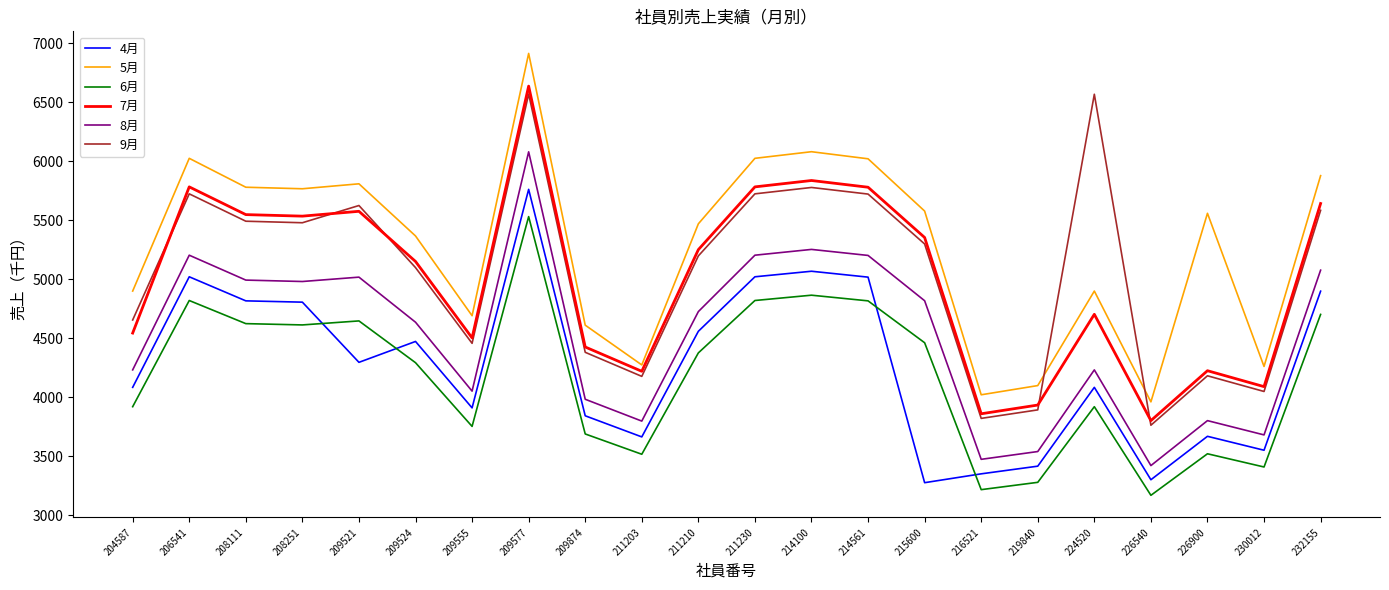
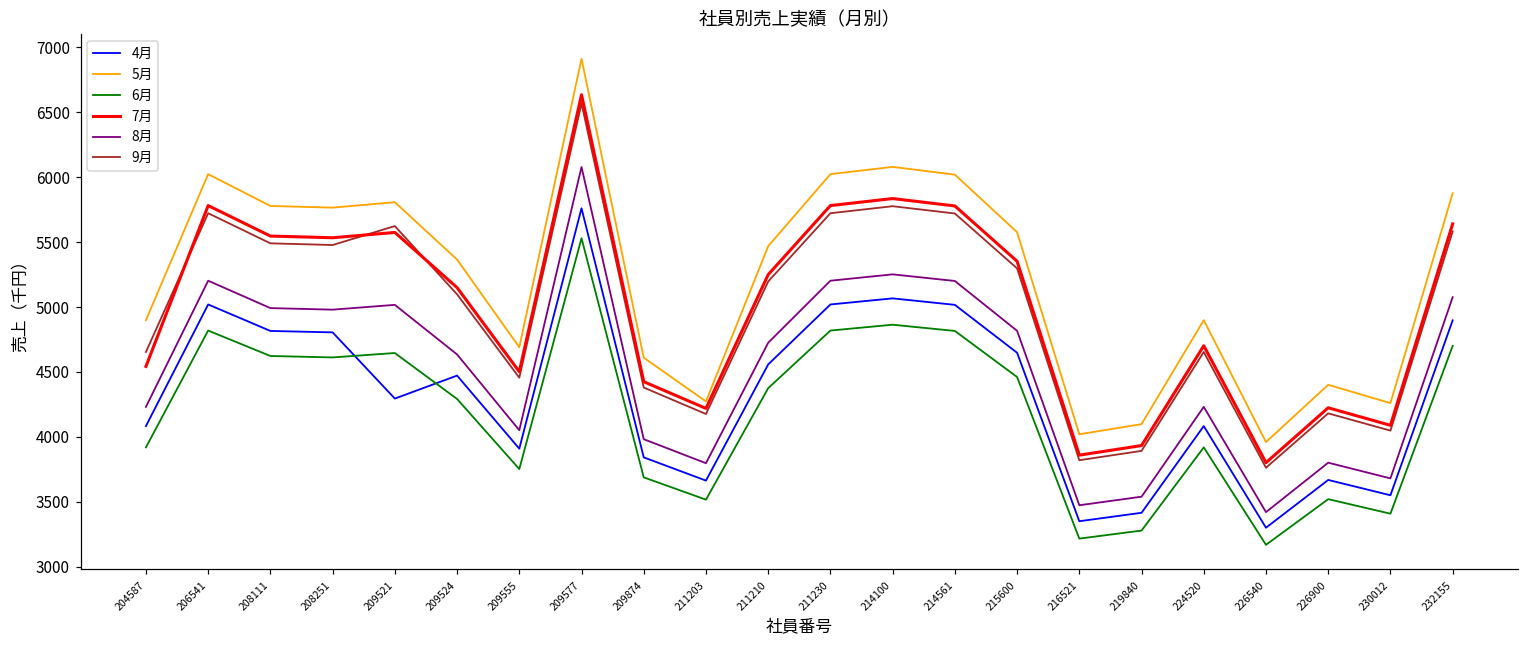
  {
    "4月": {
      "204587": 4080,
      "206541": 5020,
      "208111": 4820,
      "208251": 4810,
      "209521": 4300,
      "209524": 4470,
      "209555": 3910,
      "209577": 5760,
      "209874": 3840,
      "211203": 3660,
      "211210": 4560,
      "211230": 5020,
      "214100": 5070,
      "214561": 5020,
-     "215600": 3280,
+     "215600": 4650,
      "216521": 3350,
      "219840": 3420,
      "224520": 4080,
      "226540": 3300,
      "226900": 3670,
      "230012": 3550,
      "232155": 4900
    },
    "5月": {
      "204587": 4900,
      "206541": 6020,
      "208111": 5780,
      "208251": 5770,
      "209521": 5810,
      "209524": 5370,
      "209555": 4690,
      "209577": 6910,
      "209874": 4610,
      "211203": 4270,
      "211210": 5470,
      "211230": 6020,
      "214100": 6080,
      "214561": 6020,
      "215600": 5580,
      "216521": 4020,
      "219840": 4100,
      "224520": 4900,
      "226540": 3960,
-     "226900": 5560,
+     "226900": 4400,
      "230012": 4260,
      "232155": 5880
    },
    "6月": {
      "204587": 3920,
      "206541": 4820,
      "208111": 4620,
      "208251": 4610,
      "209521": 4650,
      "209524": 4290,
      "209555": 3750,
      "209577": 5530,
      "209874": 3690,
      "211203": 3520,
      "211210": 4380,
      "211230": 4820,
      "214100": 4860,
      "214561": 4820,
      "215600": 4460,
      "216521": 3220,
      "219840": 3280,
      "224520": 3920,
      "226540": 3170,
      "226900": 3520,
      "230012": 3410,
      "232155": 4700
    },
    "7月": {
      "204587": 4540,
      "206541": 5780,
      "208111": 5550,
      "208251": 5530,
      "209521": 5580,
      "209524": 5150,
      "209555": 4500,
      "209577": 6640,
      "209874": 4430,
      "211203": 4220,
      "211210": 5250,
      "211230": 5780,
      "214100": 5840,
      "214561": 5780,
      "215600": 5350,
      "216521": 3860,
      "219840": 3930,
      "224520": 4700,
      "226540": 3800,
      "226900": 4220,
      "230012": 4090,
      "232155": 5640
    },
    "8月": {
      "204587": 4230,
      "206541": 5200,
      "208111": 4990,
      "208251": 4980,
      "209521": 5020,
      "209524": 4640,
      "209555": 4050,
      "209577": 6080,
      "209874": 3980,
      "211203": 3800,
      "211210": 4730,
      "211230": 5200,
      "214100": 5250,
      "214561": 5200,
      "215600": 4820,
      "216521": 3470,
      "219840": 3540,
      "224520": 4230,
      "226540": 3420,
      "226900": 3800,
      "230012": 3680,
      "232155": 5080
    },
    "9月": {
      "204587": 4650,
      "206541": 5720,
      "208111": 5490,
      "208251": 5480,
      "209521": 5620,
      "209524": 5100,
      "209555": 4460,
      "209577": 6570,
      "209874": 4380,
      "211203": 4180,
      "211210": 5200,
      "211230": 5720,
      "214100": 5780,
      "214561": 5720,
      "215600": 5300,
      "216521": 3820,
      "219840": 3890,
-     "224520": 6570,
+     "224520": 4650,
      "226540": 3760,
      "226900": 4180,
      "230012": 4050,
      "232155": 5580
    }
  }
